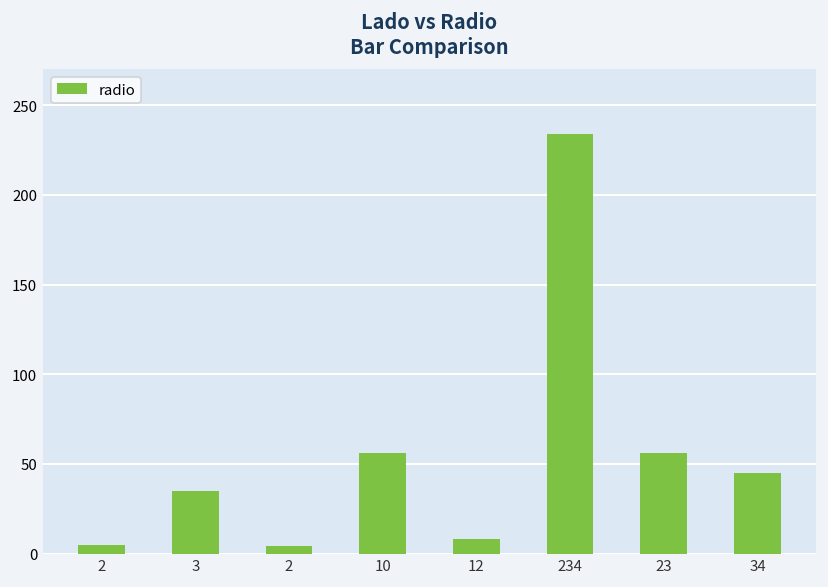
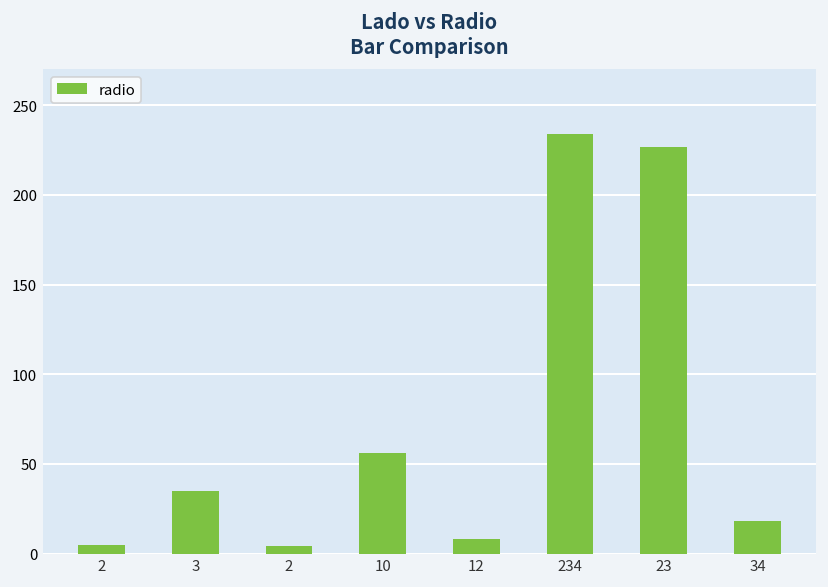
  {
    "3": 35,
    "10": 56,
    "12": 8,
    "234": 234,
-   "23": 56,
-   "34": 45
+   "23": 227,
+   "34": 18
  }
